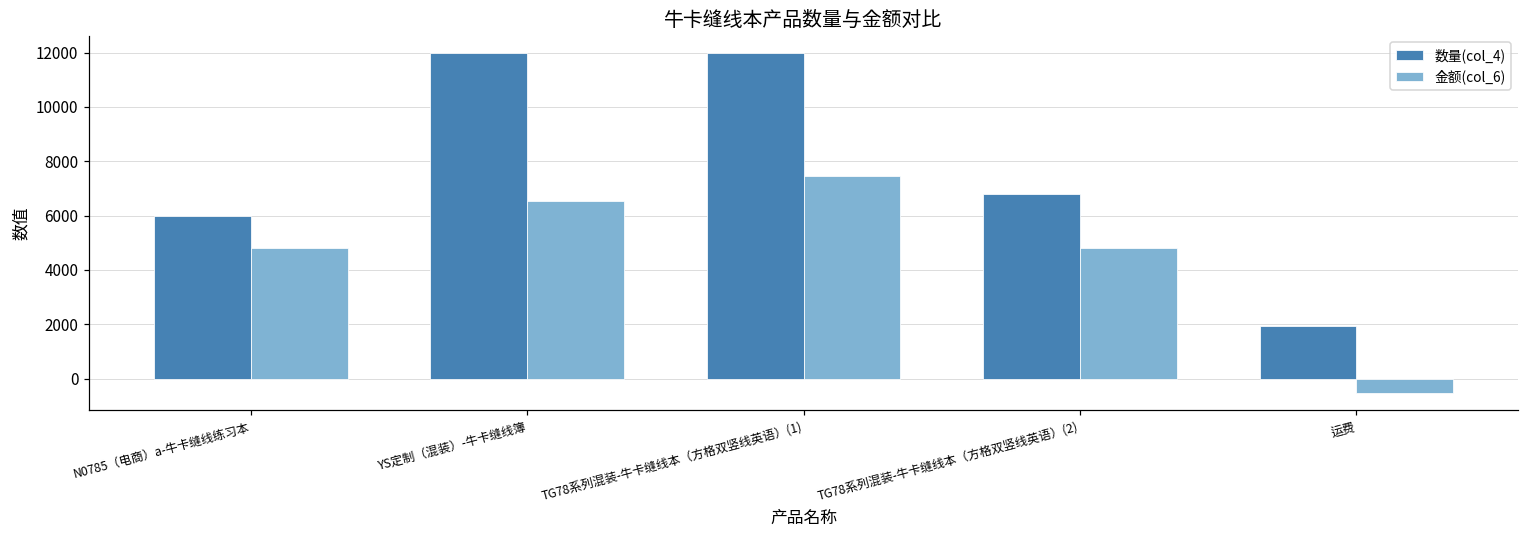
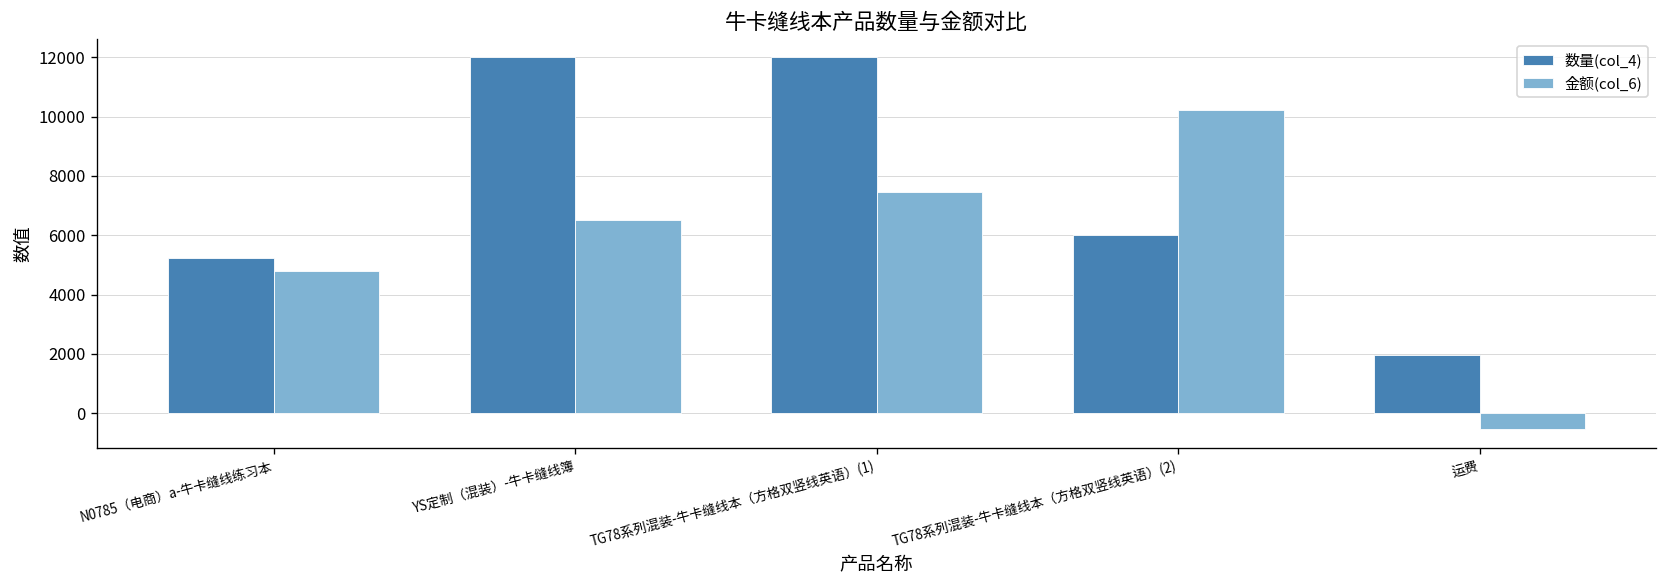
  {
    "数量(col_4)": {
-     "N0785（电商）a-牛卡缝线练习本": 6000,
+     "N0785（电商）a-牛卡缝线练习本": 5200,
      "YS定制（混装）-牛卡缝线簿": 12000,
      "TG78系列混装-牛卡缝线本（方格双竖线英语）(1)": 12000,
-     "TG78系列混装-牛卡缝线本（方格双竖线英语）(2)": 6800,
+     "TG78系列混装-牛卡缝线本（方格双竖线英语）(2)": 6000,
      "运费": 1900
    },
    "金额(col_6)": {
      "N0785（电商）a-牛卡缝线练习本": 4800,
      "YS定制（混装）-牛卡缝线簿": 6500,
      "TG78系列混装-牛卡缝线本（方格双竖线英语）(1)": 7500,
-     "TG78系列混装-牛卡缝线本（方格双竖线英语）(2)": 4800,
+     "TG78系列混装-牛卡缝线本（方格双竖线英语）(2)": 10200,
      "运费": -500
    }
  }
